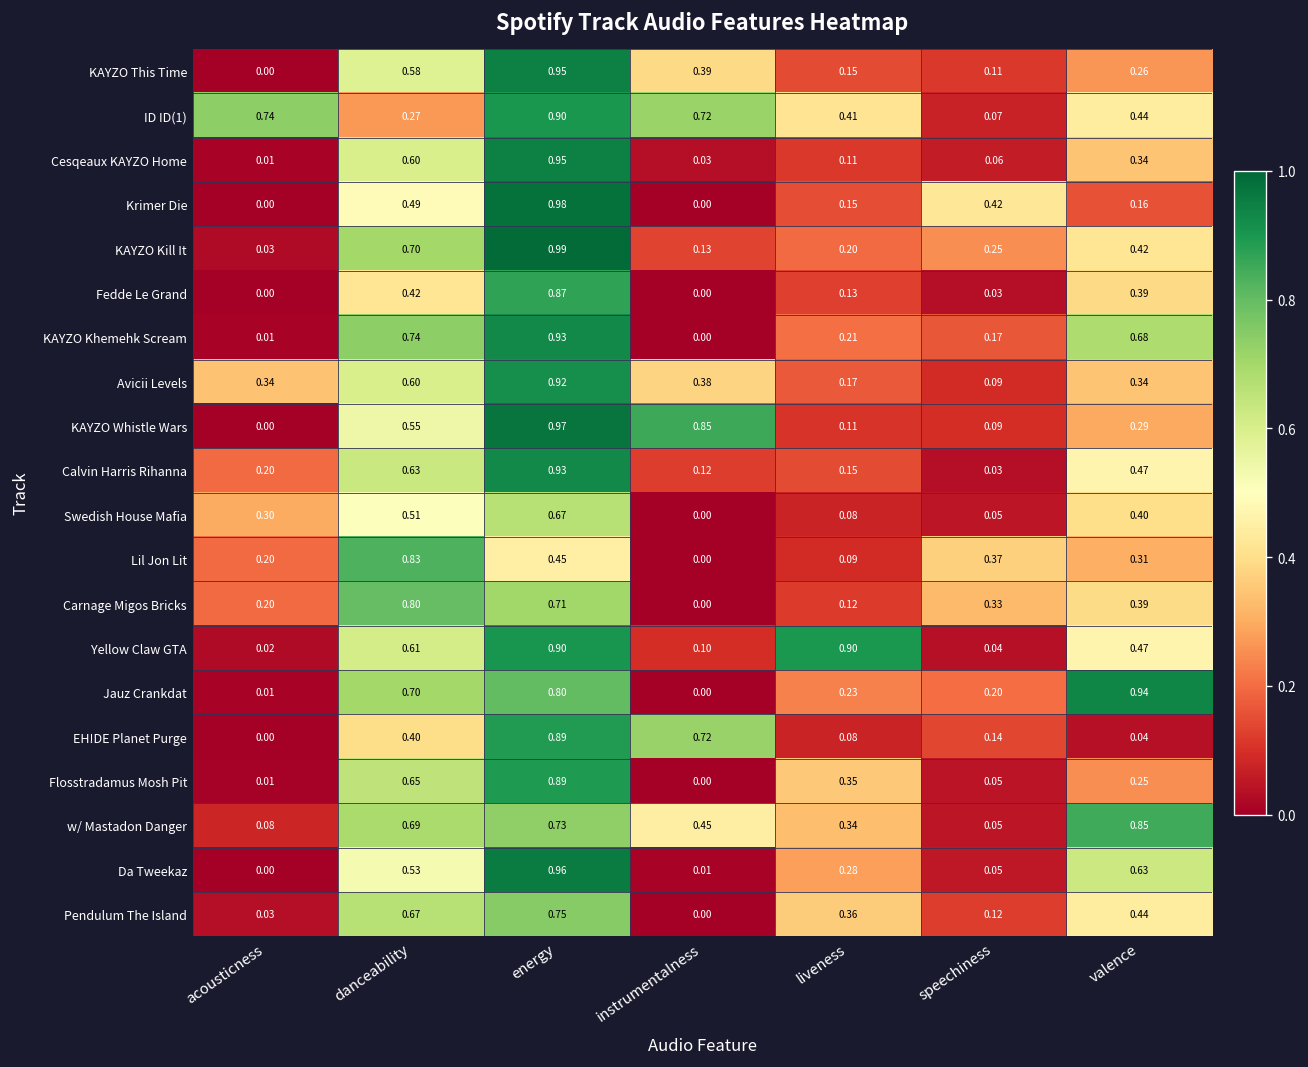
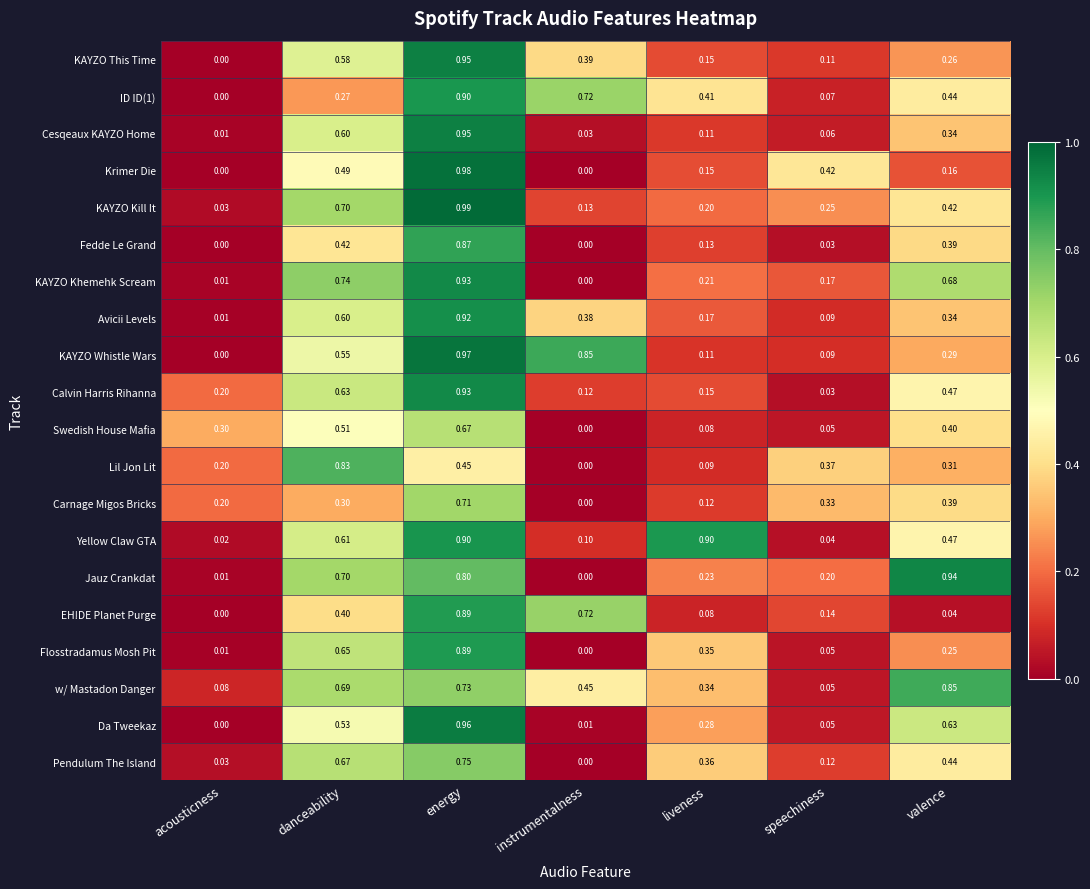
  {
    "KAYZO This Time": {
      "acousticness": 0.00,
      "danceability": 0.58,
      "energy": 0.95,
      "instrumentalness": 0.39,
      "liveness": 0.15,
      "speechiness": 0.11,
      "valence": 0.26
    },
    "ID ID(1)": {
-     "acousticness": 0.74,
+     "acousticness": 0.00,
      "danceability": 0.27,
      "energy": 0.90,
      "instrumentalness": 0.72,
      "liveness": 0.41,
      "speechiness": 0.07,
      "valence": 0.44
    },
    "Cesqeaux KAYZO Home": {
      "acousticness": 0.01,
      "danceability": 0.60,
      "energy": 0.95,
      "instrumentalness": 0.03,
      "liveness": 0.11,
      "speechiness": 0.06,
      "valence": 0.34
    },
    "Krimer Die": {
      "acousticness": 0.00,
      "danceability": 0.49,
      "energy": 0.98,
      "instrumentalness": 0.00,
      "liveness": 0.15,
      "speechiness": 0.42,
      "valence": 0.16
    },
    "KAYZO Kill It": {
      "acousticness": 0.03,
      "danceability": 0.70,
      "energy": 0.99,
      "instrumentalness": 0.13,
      "liveness": 0.20,
      "speechiness": 0.25,
      "valence": 0.42
    },
    "Fedde Le Grand": {
      "acousticness": 0.00,
      "danceability": 0.42,
      "energy": 0.87,
      "instrumentalness": 0.00,
      "liveness": 0.13,
      "speechiness": 0.03,
      "valence": 0.39
    },
    "KAYZO Khemehk Scream": {
      "acousticness": 0.01,
      "danceability": 0.74,
      "energy": 0.93,
      "instrumentalness": 0.00,
      "liveness": 0.21,
      "speechiness": 0.17,
      "valence": 0.68
    },
    "Avicii Levels": {
-     "acousticness": 0.34,
+     "acousticness": 0.01,
      "danceability": 0.60,
      "energy": 0.92,
      "instrumentalness": 0.38,
      "liveness": 0.17,
      "speechiness": 0.09,
      "valence": 0.34
    },
    "KAYZO Whistle Wars": {
      "acousticness": 0.00,
      "danceability": 0.55,
      "energy": 0.97,
      "instrumentalness": 0.85,
      "liveness": 0.11,
      "speechiness": 0.09,
      "valence": 0.29
    },
    "Calvin Harris Rihanna": {
      "acousticness": 0.20,
      "danceability": 0.63,
      "energy": 0.93,
      "instrumentalness": 0.12,
      "liveness": 0.15,
      "speechiness": 0.03,
      "valence": 0.47
    },
    "Swedish House Mafia": {
      "acousticness": 0.30,
      "danceability": 0.51,
      "energy": 0.67,
      "instrumentalness": 0.00,
      "liveness": 0.08,
      "speechiness": 0.05,
      "valence": 0.40
    },
    "Lil Jon Lit": {
      "acousticness": 0.20,
      "danceability": 0.83,
      "energy": 0.45,
      "instrumentalness": 0.00,
      "liveness": 0.09,
      "speechiness": 0.37,
      "valence": 0.31
    },
    "Carnage Migos Bricks": {
      "acousticness": 0.20,
-     "danceability": 0.80,
+     "danceability": 0.30,
      "energy": 0.71,
      "instrumentalness": 0.00,
      "liveness": 0.12,
      "speechiness": 0.33,
      "valence": 0.39
    },
    "Yellow Claw GTA": {
      "acousticness": 0.02,
      "danceability": 0.61,
      "energy": 0.90,
      "instrumentalness": 0.10,
      "liveness": 0.90,
      "speechiness": 0.04,
      "valence": 0.47
    },
    "Jauz Crankdat": {
      "acousticness": 0.01,
      "danceability": 0.70,
      "energy": 0.80,
      "instrumentalness": 0.00,
      "liveness": 0.23,
      "speechiness": 0.20,
      "valence": 0.94
    },
    "EH!DE Planet Purge": {
      "acousticness": 0.00,
      "danceability": 0.40,
      "energy": 0.89,
      "instrumentalness": 0.72,
      "liveness": 0.08,
      "speechiness": 0.14,
      "valence": 0.04
    },
    "Flosstradamus Mosh Pit": {
      "acousticness": 0.01,
      "danceability": 0.65,
      "energy": 0.89,
      "instrumentalness": 0.00,
      "liveness": 0.35,
      "speechiness": 0.05,
      "valence": 0.25
    },
    "w/ Mastadon Danger": {
      "acousticness": 0.08,
      "danceability": 0.69,
      "energy": 0.73,
      "instrumentalness": 0.45,
      "liveness": 0.34,
      "speechiness": 0.05,
      "valence": 0.85
    },
    "Da Tweekaz": {
      "acousticness": 0.00,
      "danceability": 0.53,
      "energy": 0.96,
      "instrumentalness": 0.01,
      "liveness": 0.28,
      "speechiness": 0.05,
      "valence": 0.63
    },
    "Pendulum The Island": {
      "acousticness": 0.03,
      "danceability": 0.67,
      "energy": 0.75,
      "instrumentalness": 0.00,
      "liveness": 0.36,
      "speechiness": 0.12,
      "valence": 0.44
    }
  }
